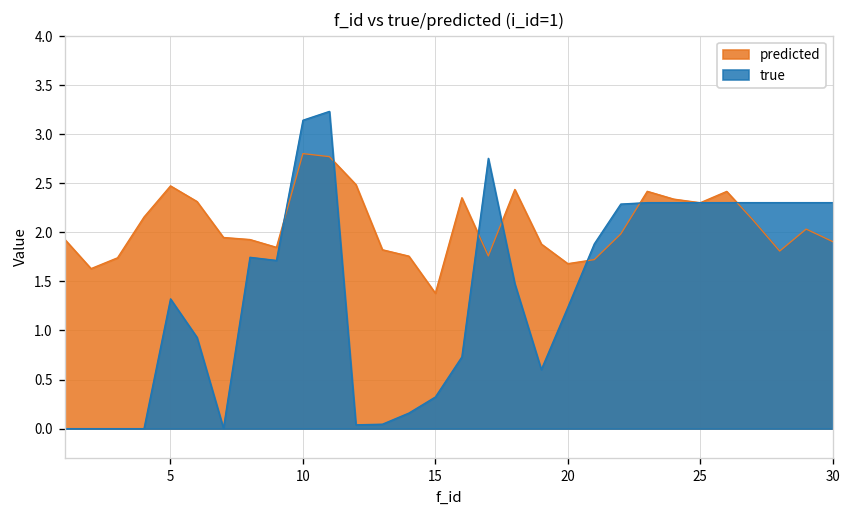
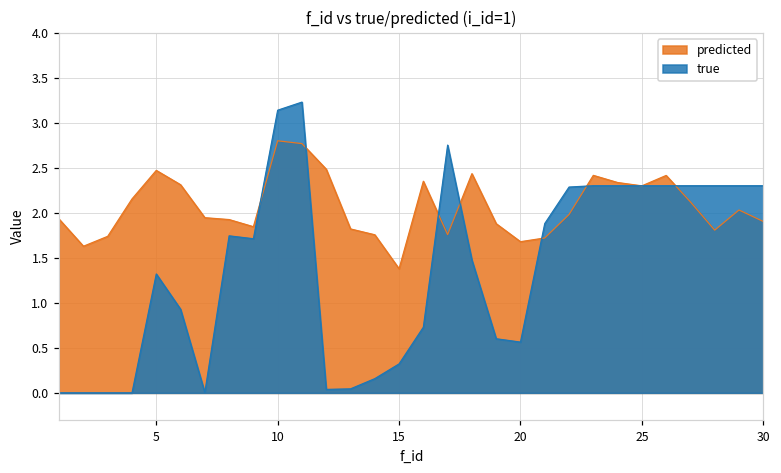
  {
    "predicted": {
      "5": 2.5,
      "10": 2.8,
      "15": 1.4,
      "20": 1.7,
      "30": 1.9
    },
    "true": {
      "5": 1.3,
      "10": 3.1,
      "15": 0.3,
-     "20": 1.2,
+     "20": 0.6,
      "30": 2.3
    }
  }
